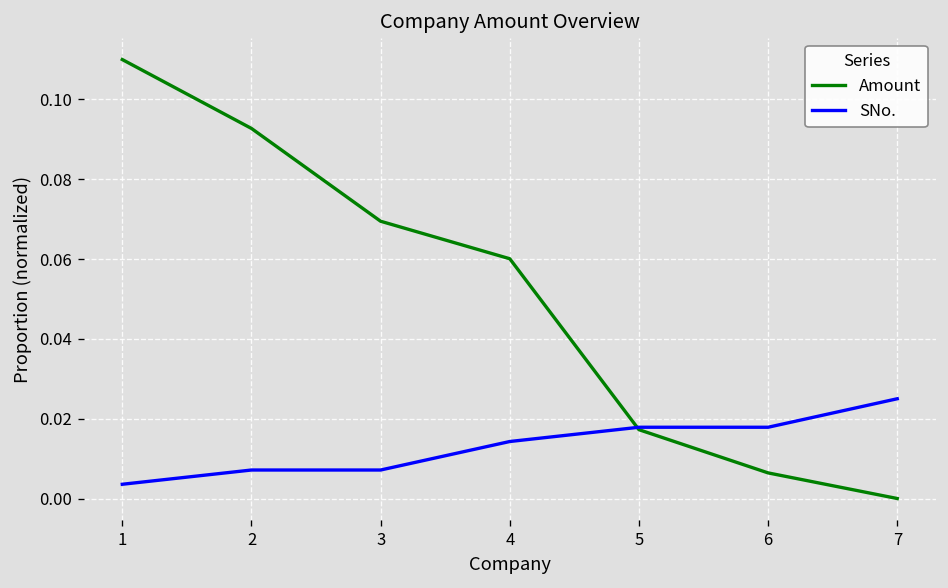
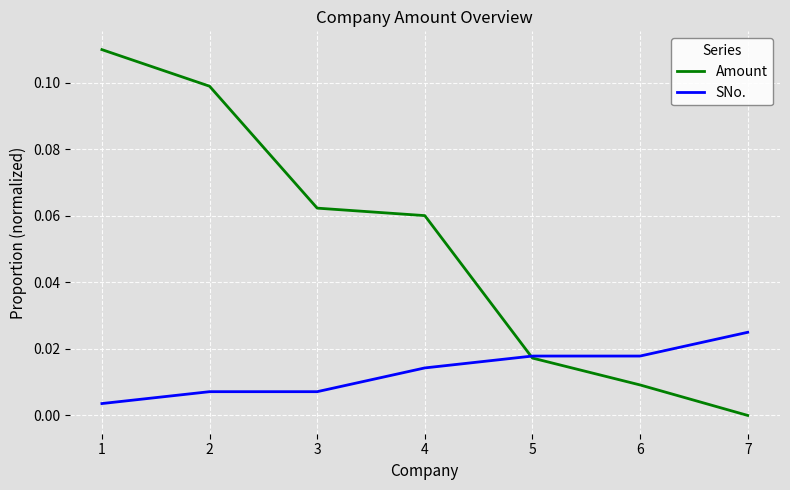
  {
    "Amount": {
      "1": 0.110,
-     "2": 0.093,
-     "3": 0.069,
+     "2": 0.099,
+     "3": 0.062,
      "4": 0.060,
-     "6": 0.006,
+     "6": 0.009,
      "7": 0.000
    },
    "SNo.": {
      "1": 0.004,
      "2": 0.007,
      "3": 0.007,
      "4": 0.014,
      "6": 0.018,
      "7": 0.025
    }
  }
